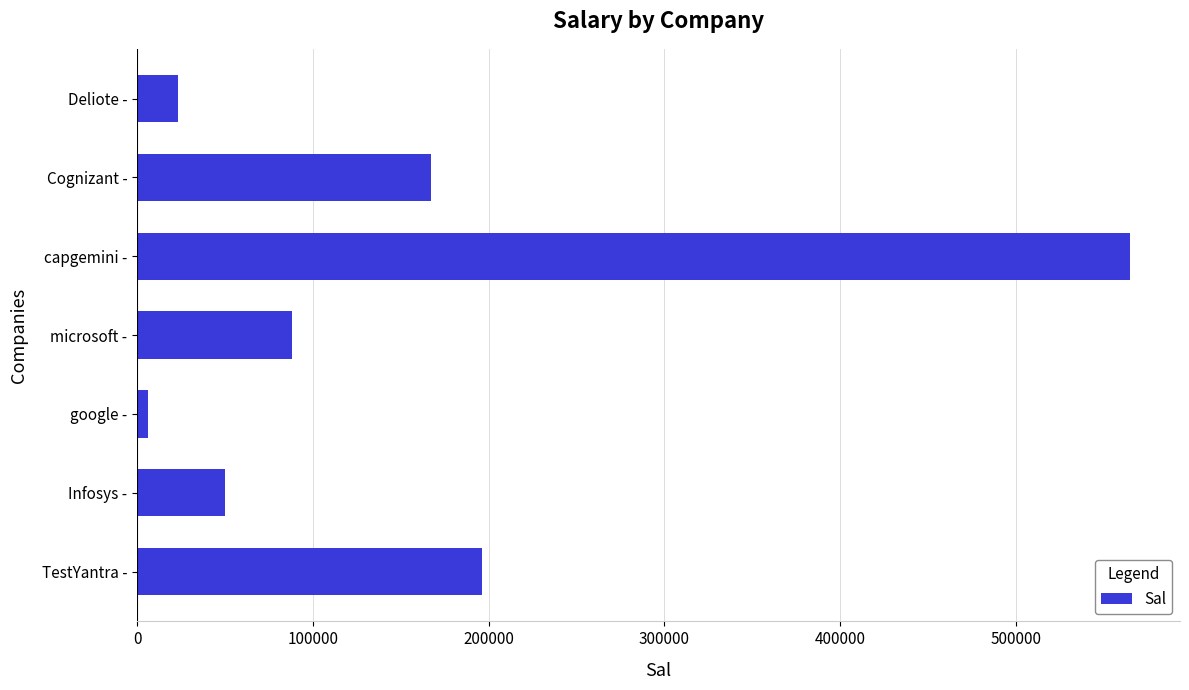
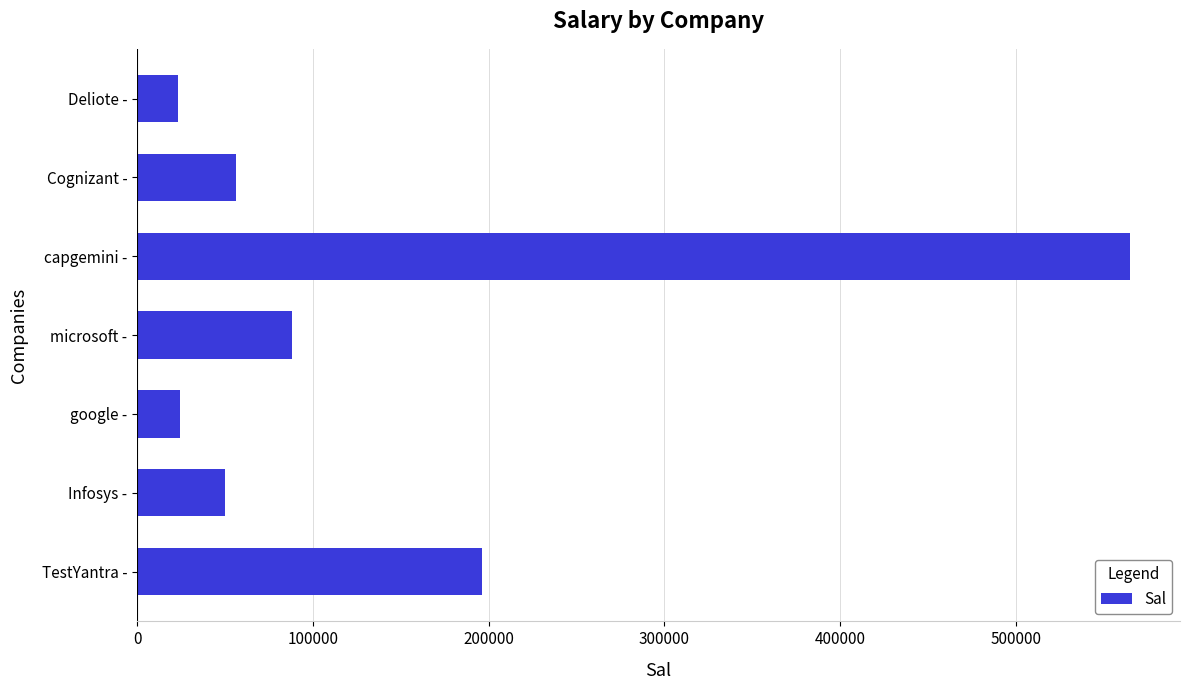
  {
    "Deliote -": 23000,
-   "Cognizant -": 167000,
+   "Cognizant -": 56000,
    "capgemini -": 565000,
    "microsoft -": 88000,
-   "google -": 6000,
+   "google -": 24000,
    "Infosys -": 50000,
    "TestYantra -": 197000
  }
